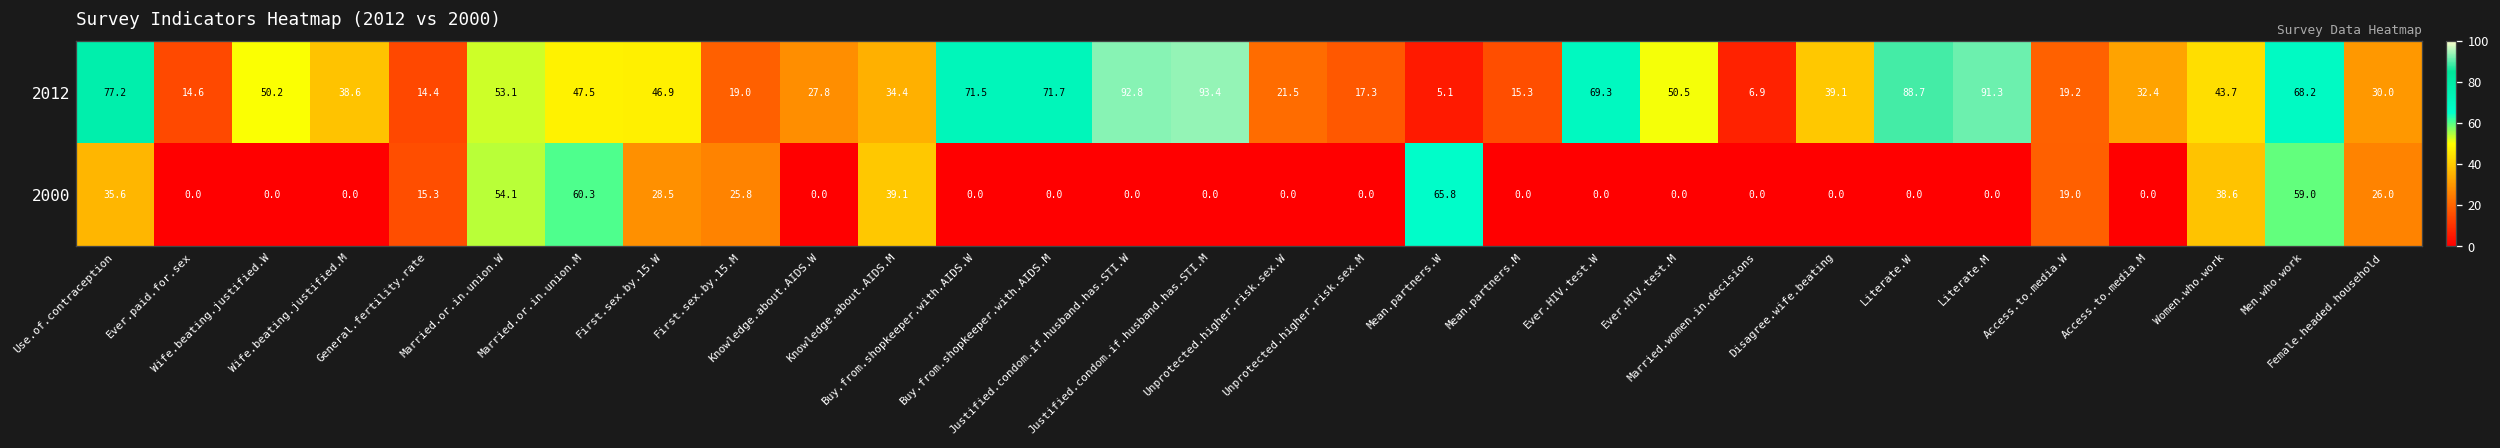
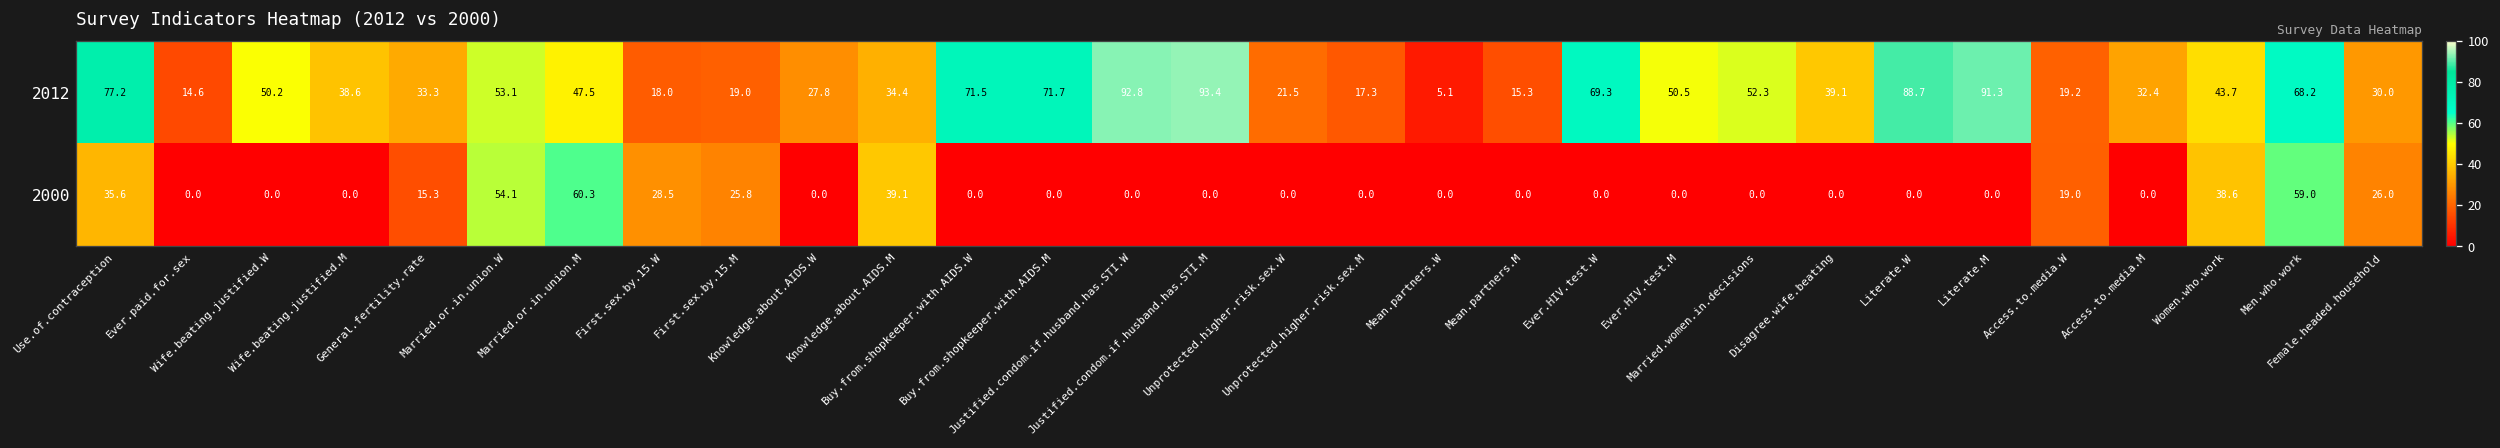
  {
    "2012": {
      "Use.of.contraception": 77.2,
      "Ever.paid.for.sex": 14.6,
      "Wife.beating.justified.W": 50.2,
      "Wife.beating.justified.M": 38.6,
-     "General.fertility.rate": 14.4,
+     "General.fertility.rate": 33.3,
      "Married.or.in.union.W": 53.1,
      "Married.or.in.union.M": 47.5,
-     "First.sex.by.15.W": 46.9,
+     "First.sex.by.15.W": 18.0,
      "First.sex.by.15.M": 19.0,
      "Knowledge.about.AIDS.W": 27.8,
      "Knowledge.about.AIDS.M": 34.4,
      "Buy.from.shopkeeper.with.AIDS.W": 71.5,
      "Buy.from.shopkeeper.with.AIDS.M": 71.7,
      "Justified.condom.if.husband.has.STI.W": 92.8,
      "Justified.condom.if.husband.has.STI.M": 93.4,
      "Unprotected.higher.risk.sex.W": 21.5,
      "Unprotected.higher.risk.sex.M": 17.3,
      "Mean.partners.W": 5.1,
      "Mean.partners.M": 15.3,
      "Ever.HIV.test.W": 69.3,
      "Ever.HIV.test.M": 50.5,
-     "Married.women.in.decisions": 6.9,
+     "Married.women.in.decisions": 52.3,
      "Disagree.wife.beating": 39.1,
      "Literate.W": 88.7,
      "Literate.M": 91.3,
      "Access.to.media.W": 19.2,
      "Access.to.media.M": 32.4,
      "Women.who.work": 43.7,
      "Men.who.work": 68.2,
      "Female.headed.household": 30.0
    },
    "2000": {
      "Use.of.contraception": 35.6,
      "Ever.paid.for.sex": 0.0,
      "Wife.beating.justified.W": 0.0,
      "Wife.beating.justified.M": 0.0,
      "General.fertility.rate": 15.3,
      "Married.or.in.union.W": 54.1,
      "Married.or.in.union.M": 60.3,
      "First.sex.by.15.W": 28.5,
      "First.sex.by.15.M": 25.8,
      "Knowledge.about.AIDS.W": 0.0,
      "Knowledge.about.AIDS.M": 39.1,
      "Buy.from.shopkeeper.with.AIDS.W": 0.0,
      "Buy.from.shopkeeper.with.AIDS.M": 0.0,
      "Justified.condom.if.husband.has.STI.W": 0.0,
      "Justified.condom.if.husband.has.STI.M": 0.0,
      "Unprotected.higher.risk.sex.W": 0.0,
      "Unprotected.higher.risk.sex.M": 0.0,
-     "Mean.partners.W": 65.8,
+     "Mean.partners.W": 0.0,
      "Mean.partners.M": 0.0,
      "Ever.HIV.test.W": 0.0,
      "Ever.HIV.test.M": 0.0,
      "Married.women.in.decisions": 0.0,
      "Disagree.wife.beating": 0.0,
      "Literate.W": 0.0,
      "Literate.M": 0.0,
      "Access.to.media.W": 19.0,
      "Access.to.media.M": 0.0,
      "Women.who.work": 38.6,
      "Men.who.work": 59.0,
      "Female.headed.household": 26.0
    }
  }
